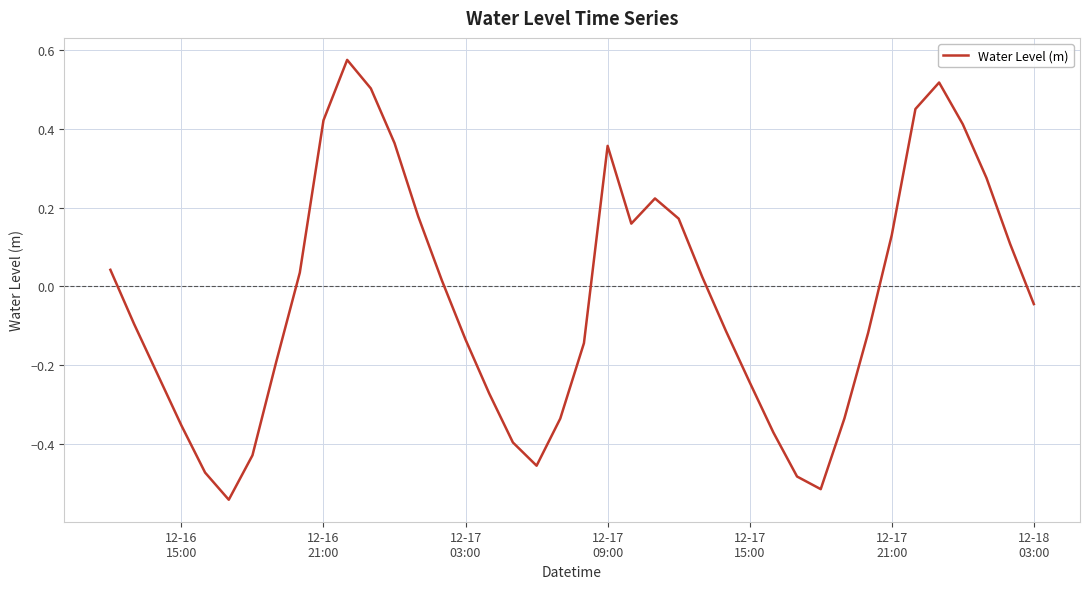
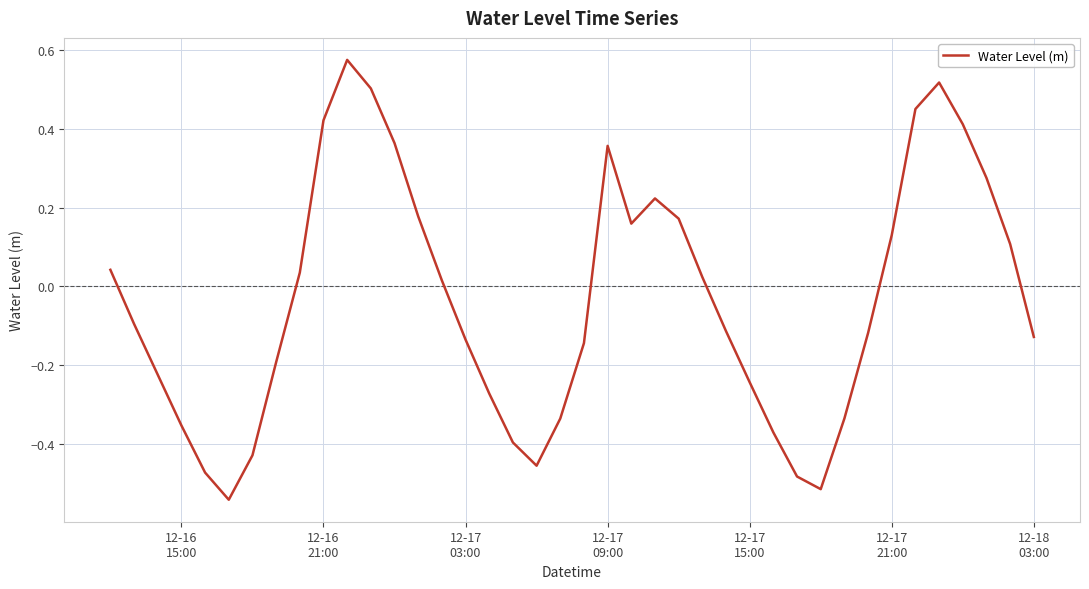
  {
    "12-16 15:00": -0.35,
    "12-16 21:00": 0.42,
    "12-17 03:00": -0.14,
    "12-17 09:00": 0.36,
    "12-17 15:00": -0.24,
    "12-17 21:00": 0.13,
-   "12-18 03:00": -0.04
+   "12-18 03:00": -0.13
  }
